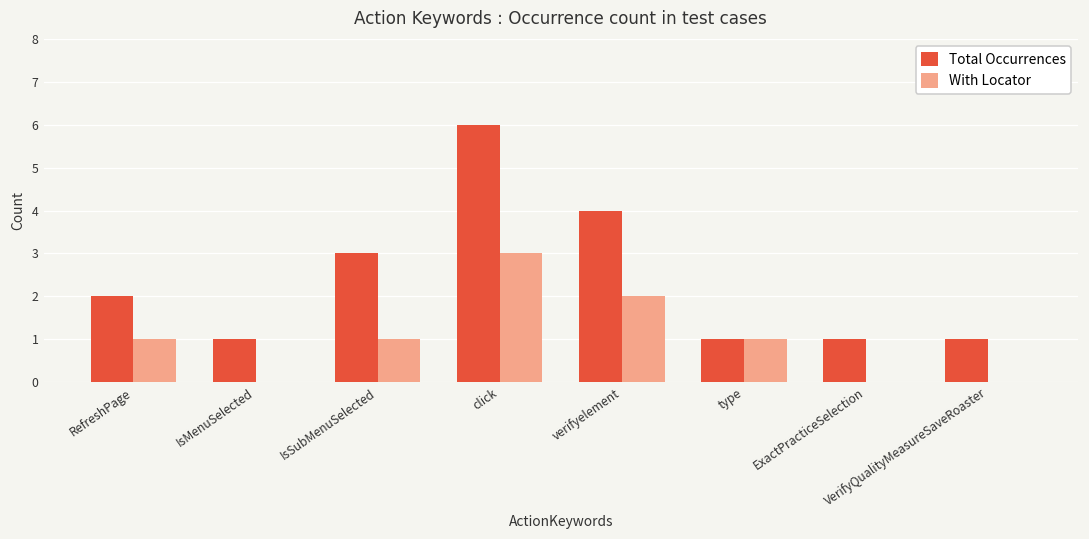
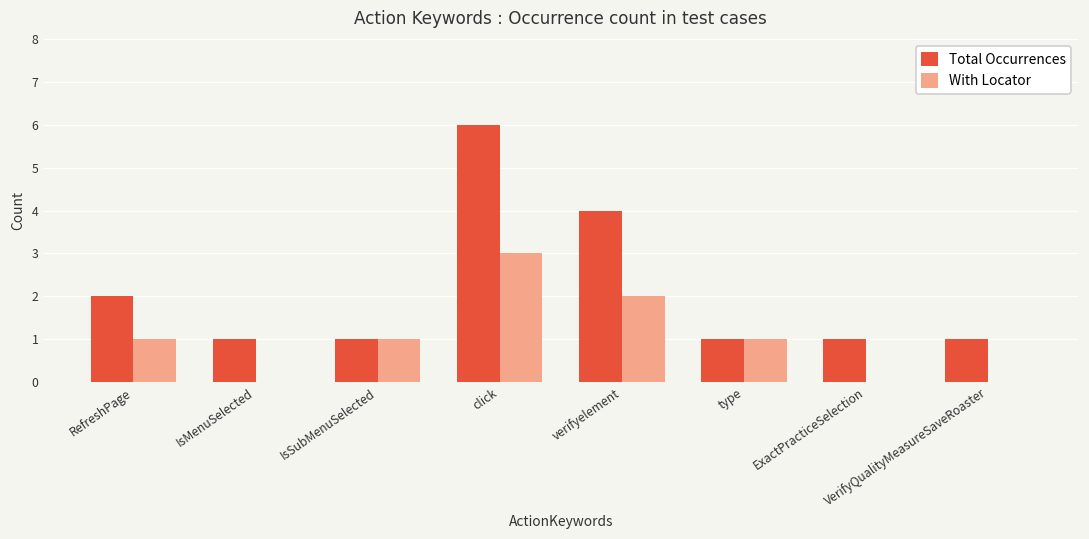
  {
    "Total Occurrences": {
      "RefreshPage": 2,
      "IsMenuSelected": 1,
-     "IsSubMenuSelected": 3,
+     "IsSubMenuSelected": 1,
      "click": 6,
      "verifyelement": 4,
      "type": 1,
      "ExactPracticeSelection": 1,
      "VerifyQualityMeasureSaveRoaster": 1
    },
    "With Locator": {
      "RefreshPage": 1,
      "IsMenuSelected": 0,
      "IsSubMenuSelected": 1,
      "click": 3,
      "verifyelement": 2,
      "type": 1,
      "ExactPracticeSelection": 0,
      "VerifyQualityMeasureSaveRoaster": 0
    }
  }
